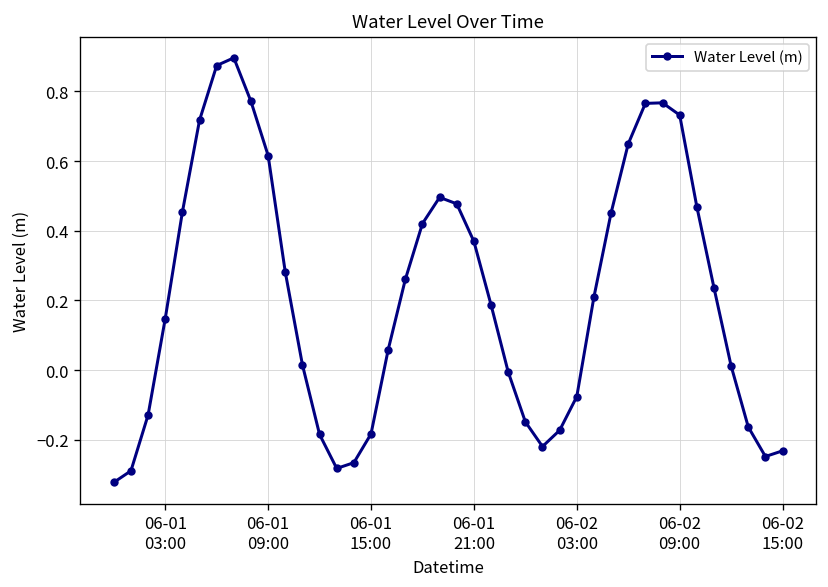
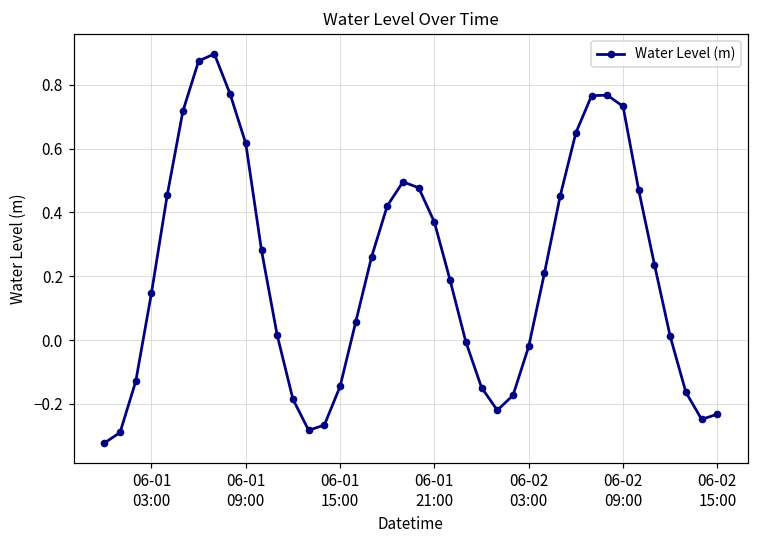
  {
    "06-01 03:00": 0.15,
    "06-01 09:00": 0.62,
-   "06-01 15:00": -0.18,
+   "06-01 15:00": -0.14,
    "06-01 21:00": 0.37,
-   "06-02 03:00": -0.08,
+   "06-02 03:00": -0.02,
    "06-02 09:00": 0.73,
    "06-02 15:00": -0.23
  }
